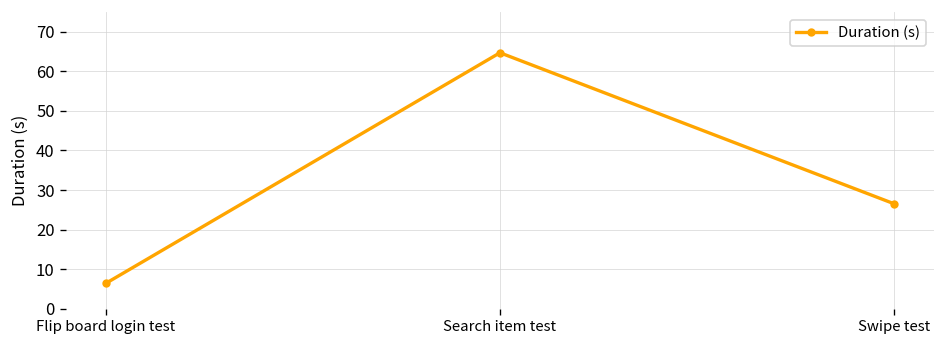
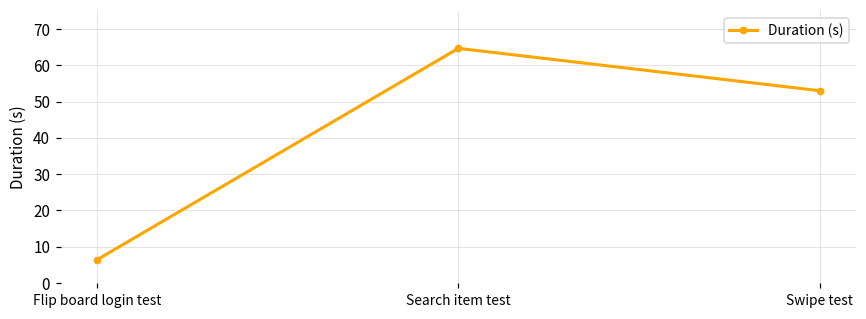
  {
    "Flip board login test": 6,
    "Search item test": 65,
-   "Swipe test": 27
+   "Swipe test": 53
  }
